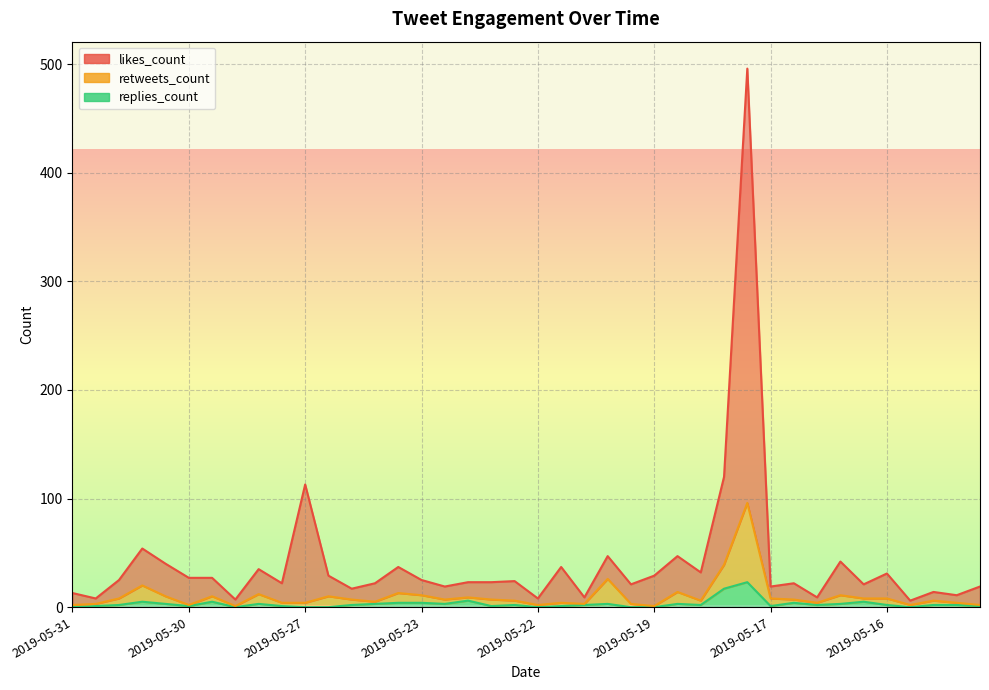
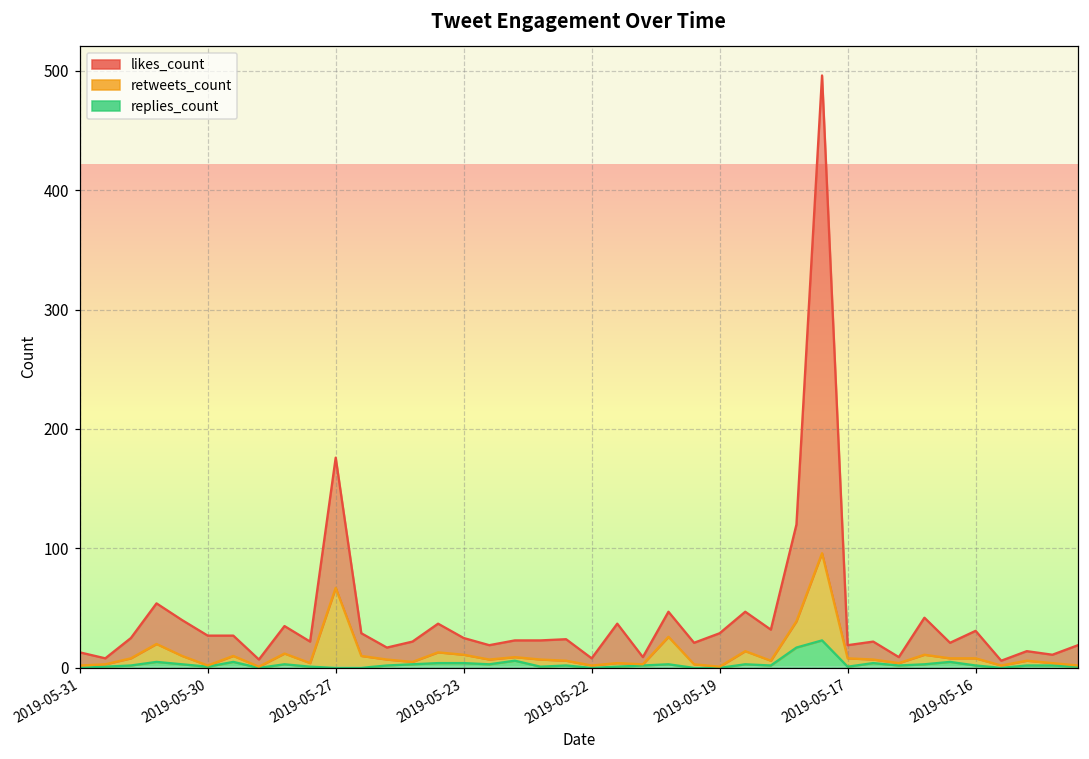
  {
    "replies_count": {
      "2019-05-27": 0
    },
    "retweets_count": {
-     "2019-05-27": 4
+     "2019-05-27": 67
    },
    "likes_count": {
      "2019-05-27": 109,
      "2019-05-19": 28
    }
  }
